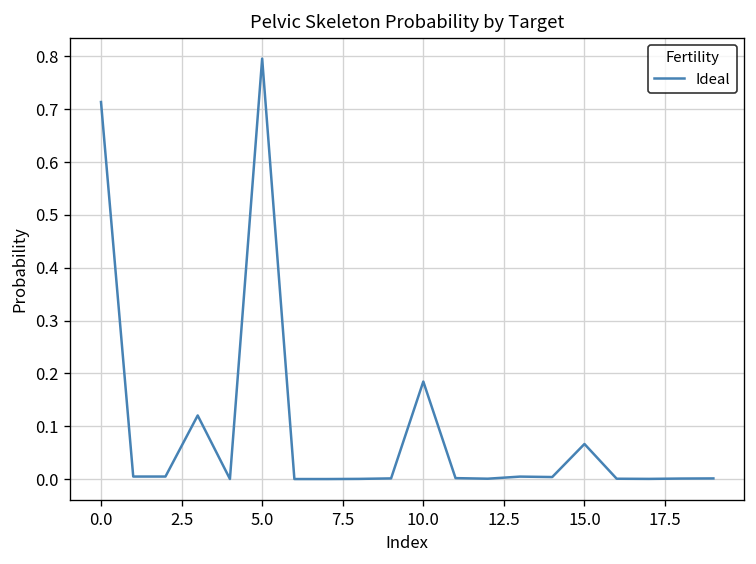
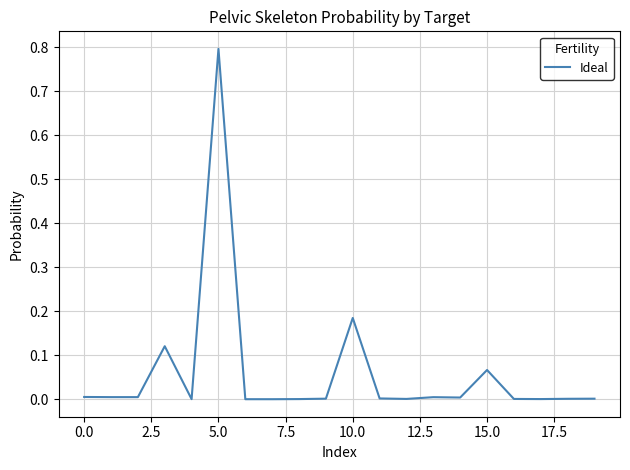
  {
-   "0.0": 0.71,
+   "0.0": 0.01,
    "5.0": 0.80,
    "10.0": 0.18,
    "15.0": 0.07
  }
